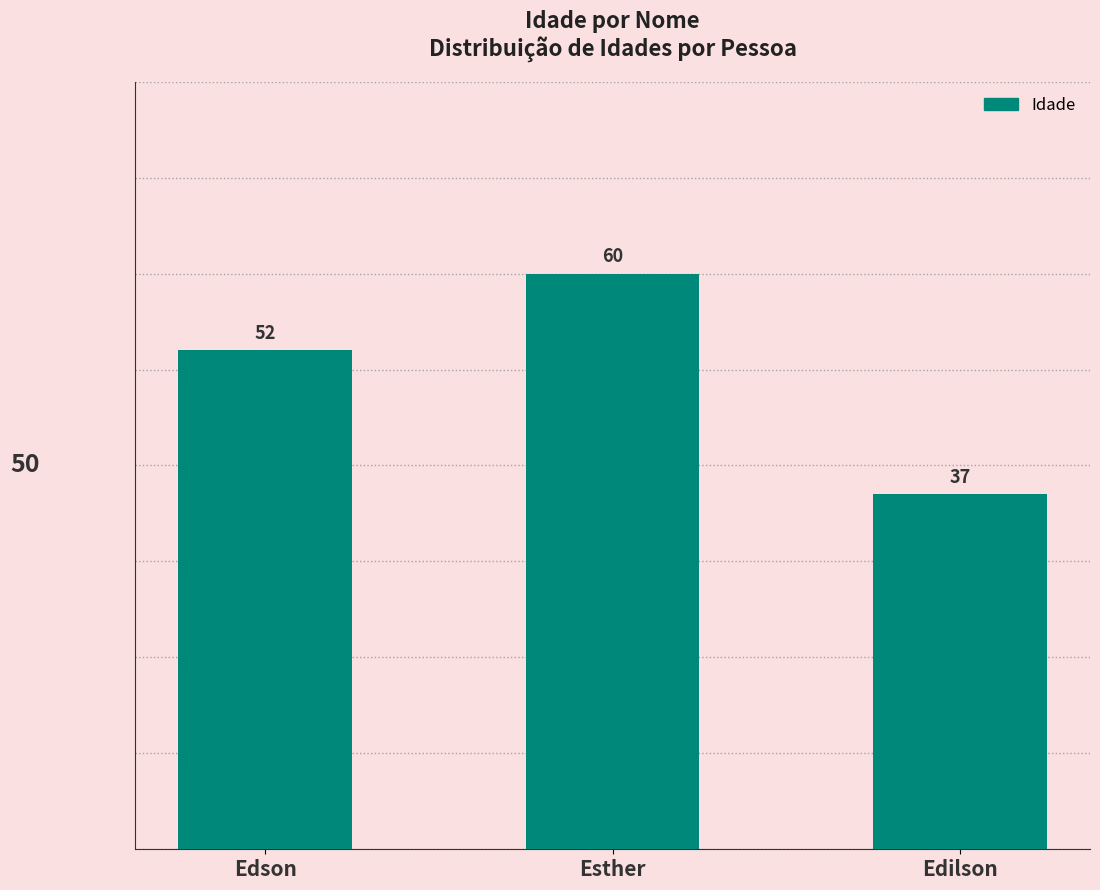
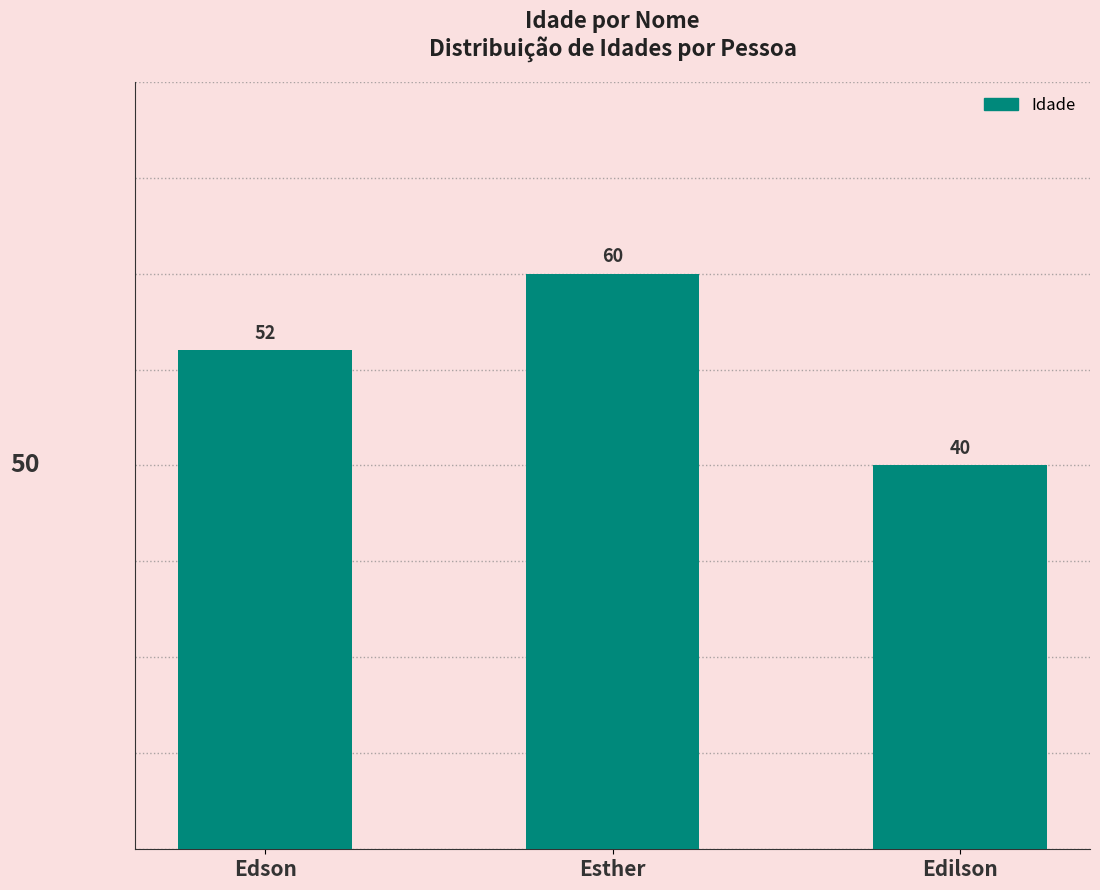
  {
    "Edson": 52,
    "Esther": 60,
-   "Edilson": 37
+   "Edilson": 40
  }
